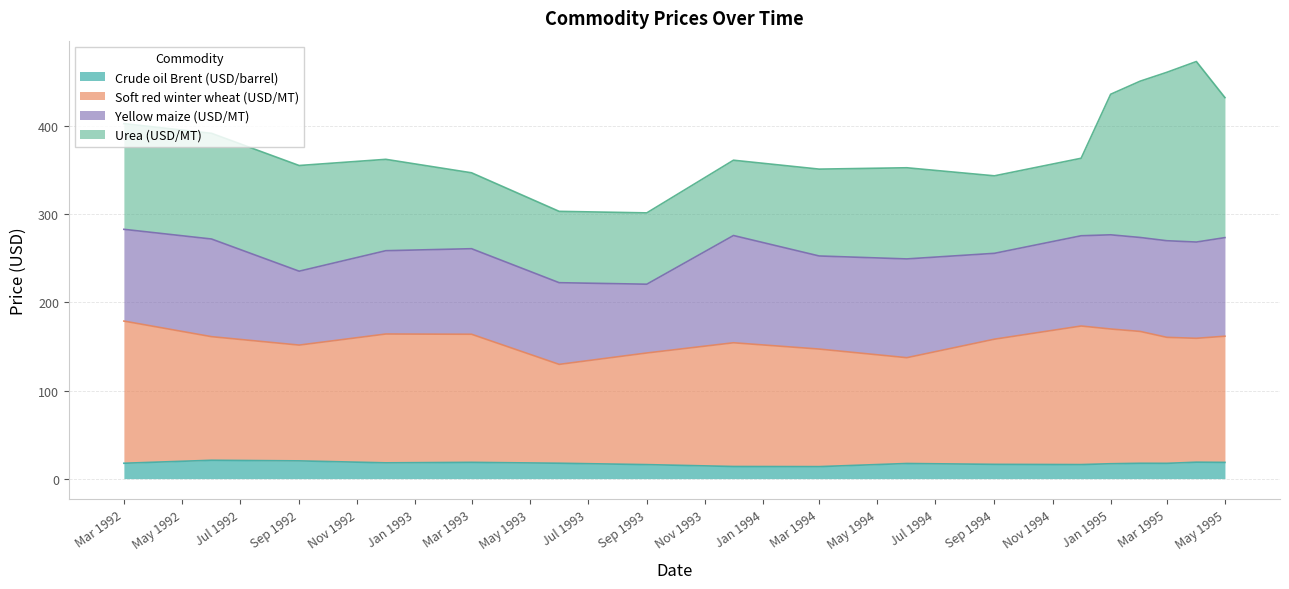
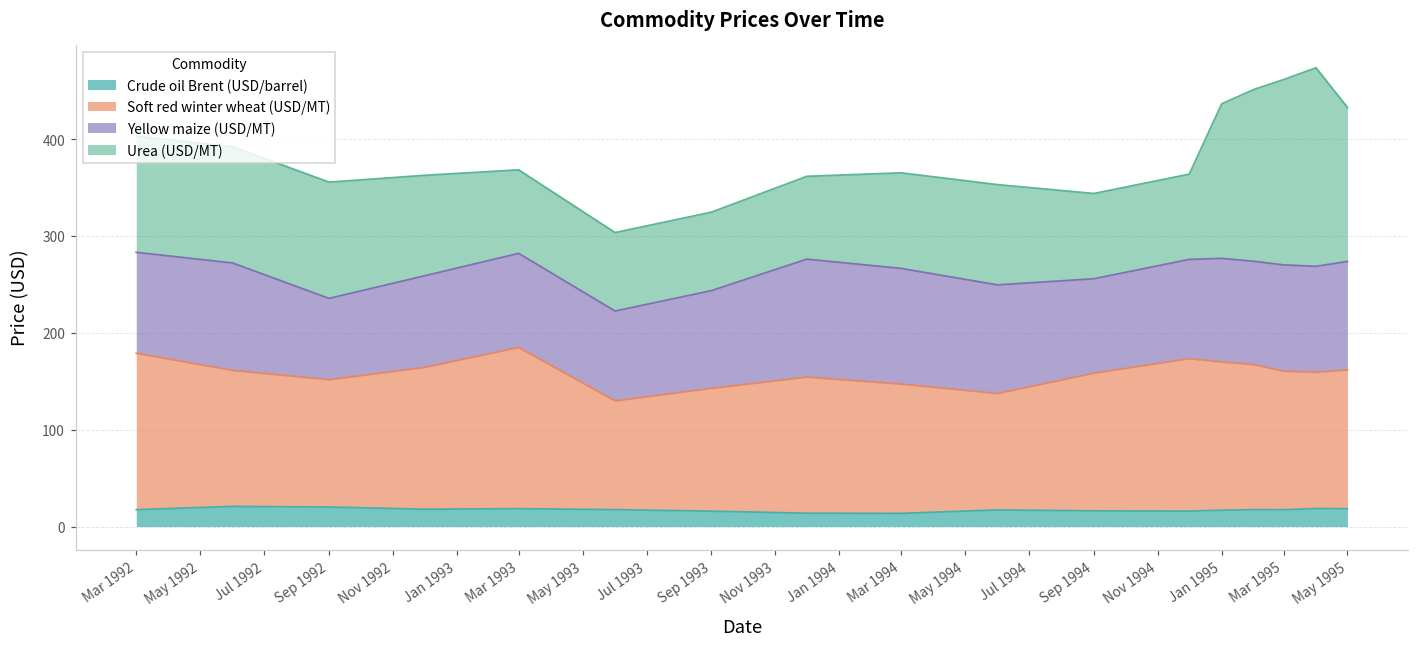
  {
    "Soft red winter wheat (USD/MT)": {
      "Mar 1992": 160,
      "Sep 1992": 130,
-     "Mar 1993": 150,
+     "Mar 1993": 170,
      "Sep 1993": 130,
      "Mar 1994": 130,
      "Sep 1994": 140,
      "Jan 1995": 150,
      "Mar 1995": 140,
      "May 1995": 140
    },
    "Yellow maize (USD/MT)": {
      "Mar 1992": 100,
      "Sep 1992": 80,
      "Mar 1993": 100,
-     "Sep 1993": 80,
-     "Mar 1994": 110,
+     "Sep 1993": 100,
+     "Mar 1994": 120,
      "Sep 1994": 100,
      "Jan 1995": 110,
      "Mar 1995": 110,
      "May 1995": 110
    }
  }
